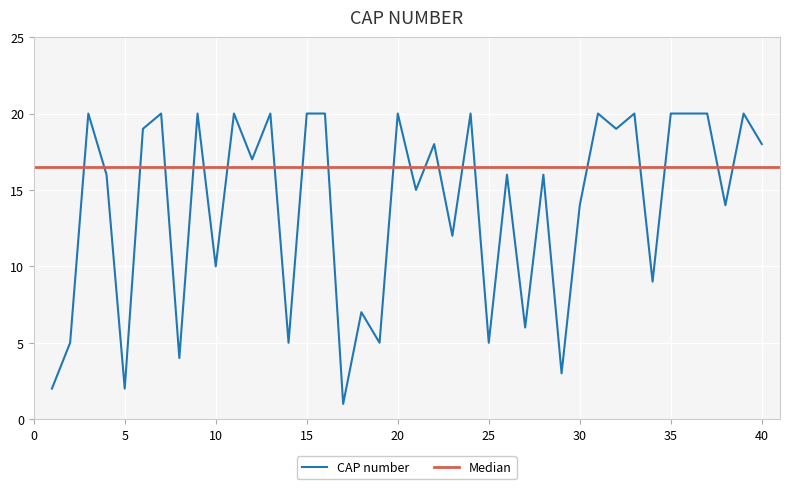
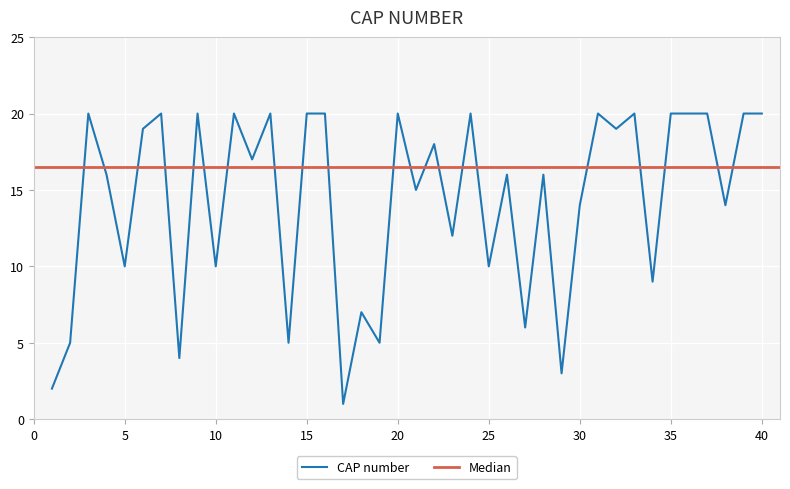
  {
-   "5": 2,
+   "5": 10,
    "10": 10,
    "15": 20,
    "20": 20,
-   "25": 5,
+   "25": 10,
    "30": 14,
    "35": 20,
-   "40": 18
+   "40": 20
  }
